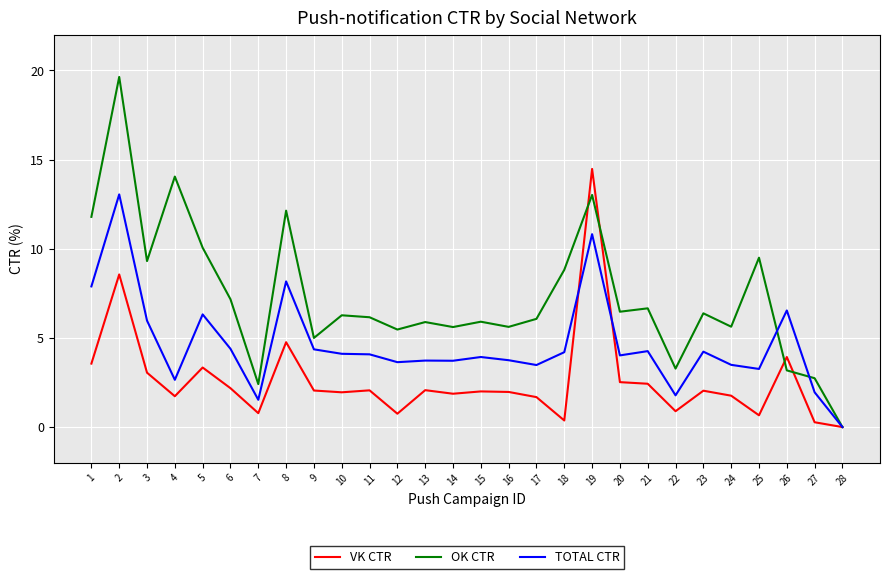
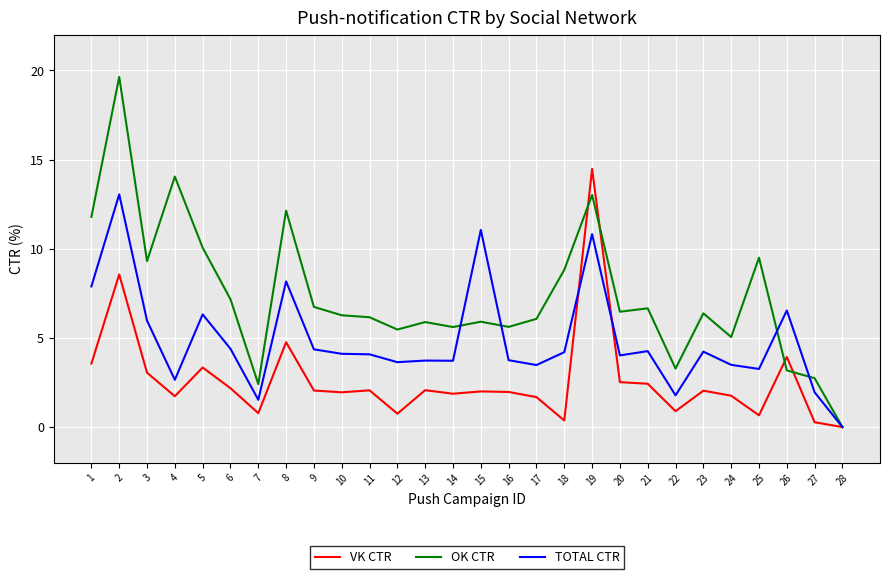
  {
    "VK CTR": {
      "1": 3.6,
      "2": 8.6,
      "3": 3.1,
      "4": 1.7,
      "5": 3.3,
      "6": 2.2,
      "7": 0.8,
      "8": 4.8,
      "9": 2.1,
      "10": 2.0,
      "11": 2.1,
      "12": 0.8,
      "13": 2.1,
      "14": 1.9,
      "15": 2.0,
      "16": 2.0,
      "17": 1.7,
      "18": 0.4,
      "19": 14.5,
      "20": 2.5,
      "21": 2.4,
      "22": 0.9,
      "23": 2.0,
      "24": 1.8,
      "25": 0.7,
      "26": 3.9,
      "27": 0.3
    },
    "OK CTR": {
      "1": 11.8,
      "2": 19.6,
      "3": 9.3,
      "4": 14.1,
      "5": 10.1,
      "6": 7.2,
      "7": 2.4,
      "8": 12.1,
-     "9": 5.0,
+     "9": 6.7,
      "10": 6.3,
      "11": 6.2,
      "12": 5.5,
      "13": 5.9,
      "14": 5.6,
      "15": 5.9,
      "16": 5.6,
      "17": 6.1,
      "18": 8.8,
      "19": 13.0,
      "20": 6.5,
      "21": 6.7,
      "22": 3.3,
      "23": 6.4,
-     "24": 5.6,
+     "24": 5.1,
      "25": 9.5,
      "26": 3.2,
      "27": 2.7
    },
    "TOTAL CTR": {
      "1": 7.9,
      "2": 13.1,
      "3": 6.0,
      "4": 2.7,
      "5": 6.3,
      "6": 4.4,
      "7": 1.5,
      "8": 8.2,
      "9": 4.4,
      "10": 4.1,
      "11": 4.1,
      "12": 3.6,
      "13": 3.7,
      "14": 3.7,
-     "15": 3.9,
+     "15": 11.1,
      "16": 3.8,
      "17": 3.5,
      "18": 4.2,
      "19": 10.8,
      "20": 4.0,
      "21": 4.3,
      "22": 1.8,
      "23": 4.2,
      "24": 3.5,
      "25": 3.3,
      "26": 6.5,
      "27": 2.0
    }
  }
